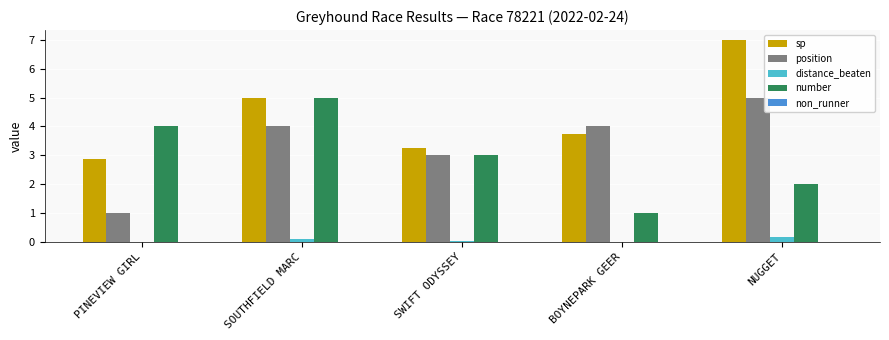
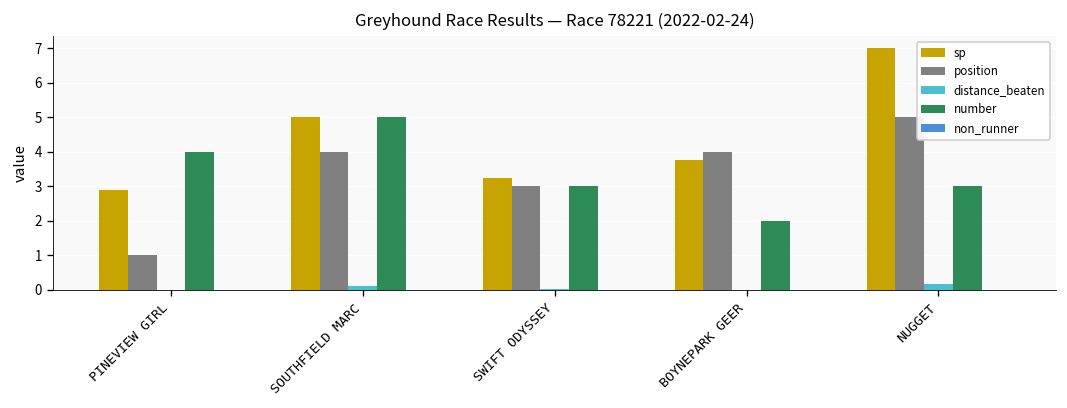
  {
    "sp": {
      "PINEVIEW GIRL": 2.9,
      "SOUTHFIELD MARC": 5,
      "SWIFT ODYSSEY": 3.3,
      "BOYNEPARK GEER": 3.8,
      "NUGGET": 7
    },
    "position": {
      "PINEVIEW GIRL": 1,
      "SOUTHFIELD MARC": 4,
      "SWIFT ODYSSEY": 3,
      "BOYNEPARK GEER": 4,
      "NUGGET": 5
    },
    "number": {
      "PINEVIEW GIRL": 4,
      "SOUTHFIELD MARC": 5,
      "SWIFT ODYSSEY": 3,
-     "BOYNEPARK GEER": 1,
-     "NUGGET": 2
+     "BOYNEPARK GEER": 2,
+     "NUGGET": 3
    }
  }
